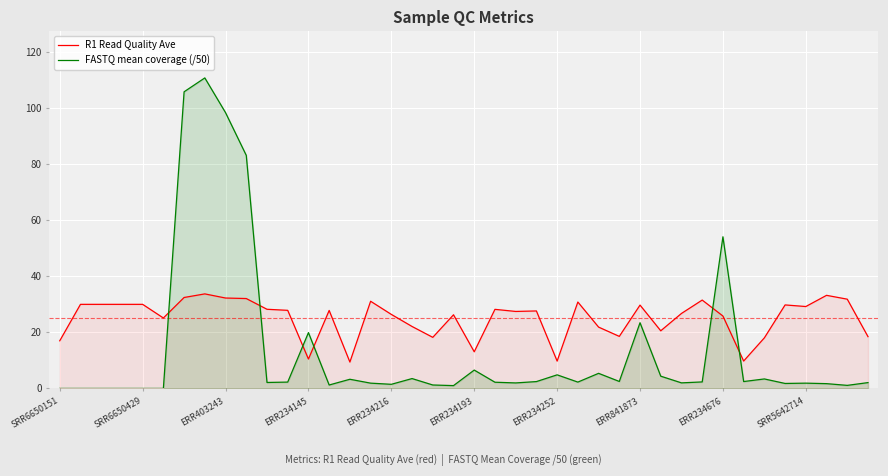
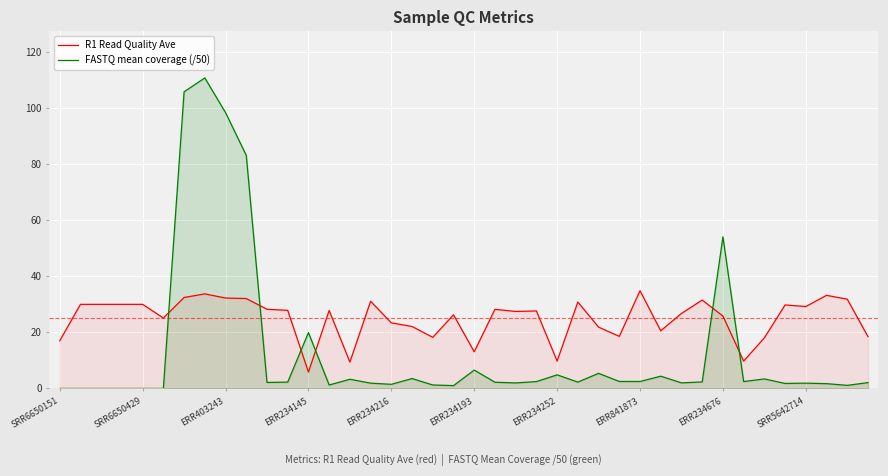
  {
    "R1 Read Quality Ave": {
      "SRR6650151": 17,
      "SRR6650429": 30,
      "ERR403243": 32,
-     "ERR234145": 10,
-     "ERR234216": 26,
+     "ERR234145": 6,
+     "ERR234216": 23,
      "ERR234193": 13,
      "ERR234252": 10,
-     "ERR841873": 30,
+     "ERR841873": 35,
      "ERR234676": 26,
      "SRR5642714": 29
    },
    "FASTQ mean coverage (/50)": {
      "SRR6650151": 0,
      "SRR6650429": 0,
      "ERR403243": 98,
      "ERR234145": 20,
      "ERR234216": 1,
      "ERR234193": 7,
      "ERR234252": 5,
-     "ERR841873": 23,
+     "ERR841873": 2,
      "ERR234676": 54,
      "SRR5642714": 2
    }
  }
